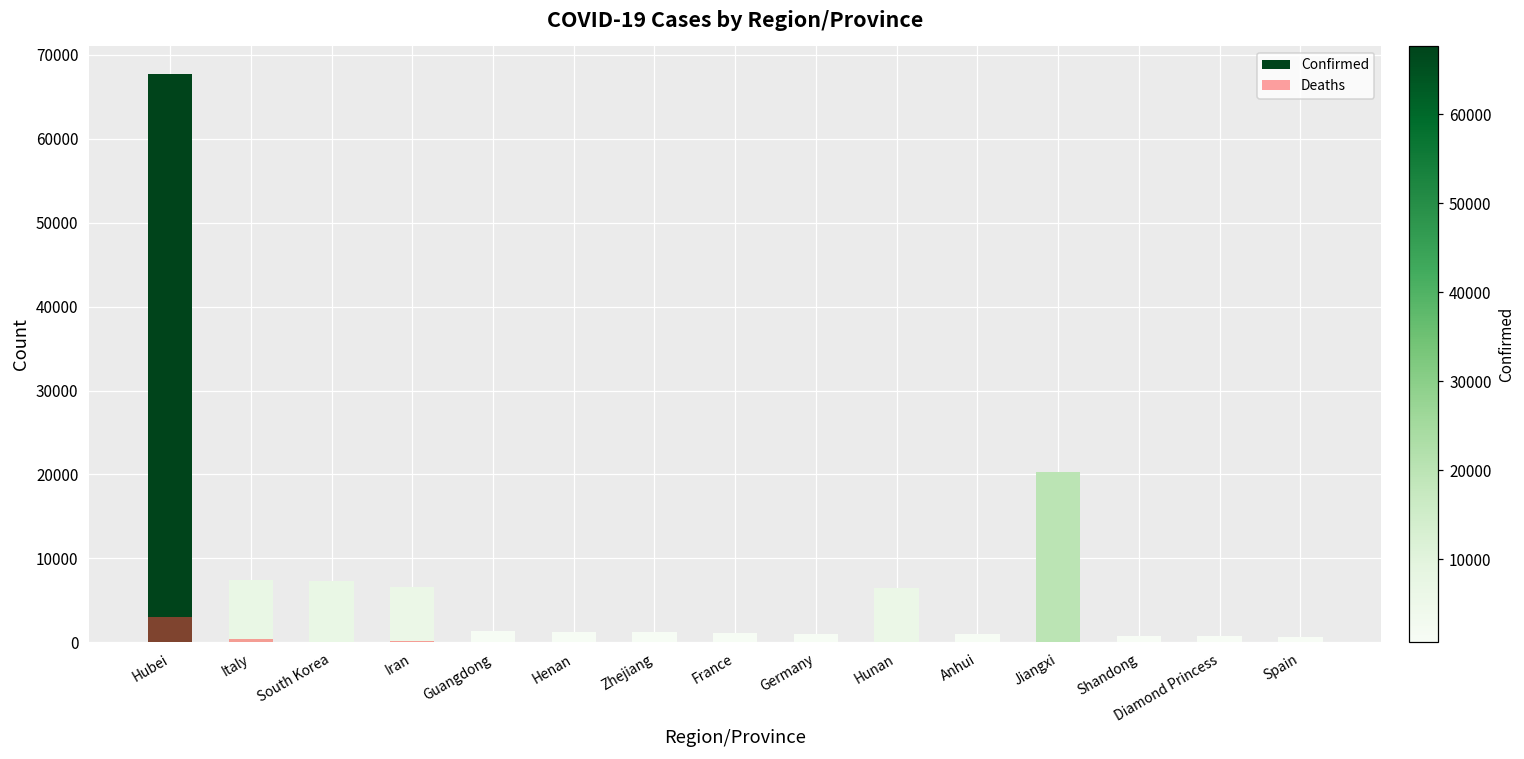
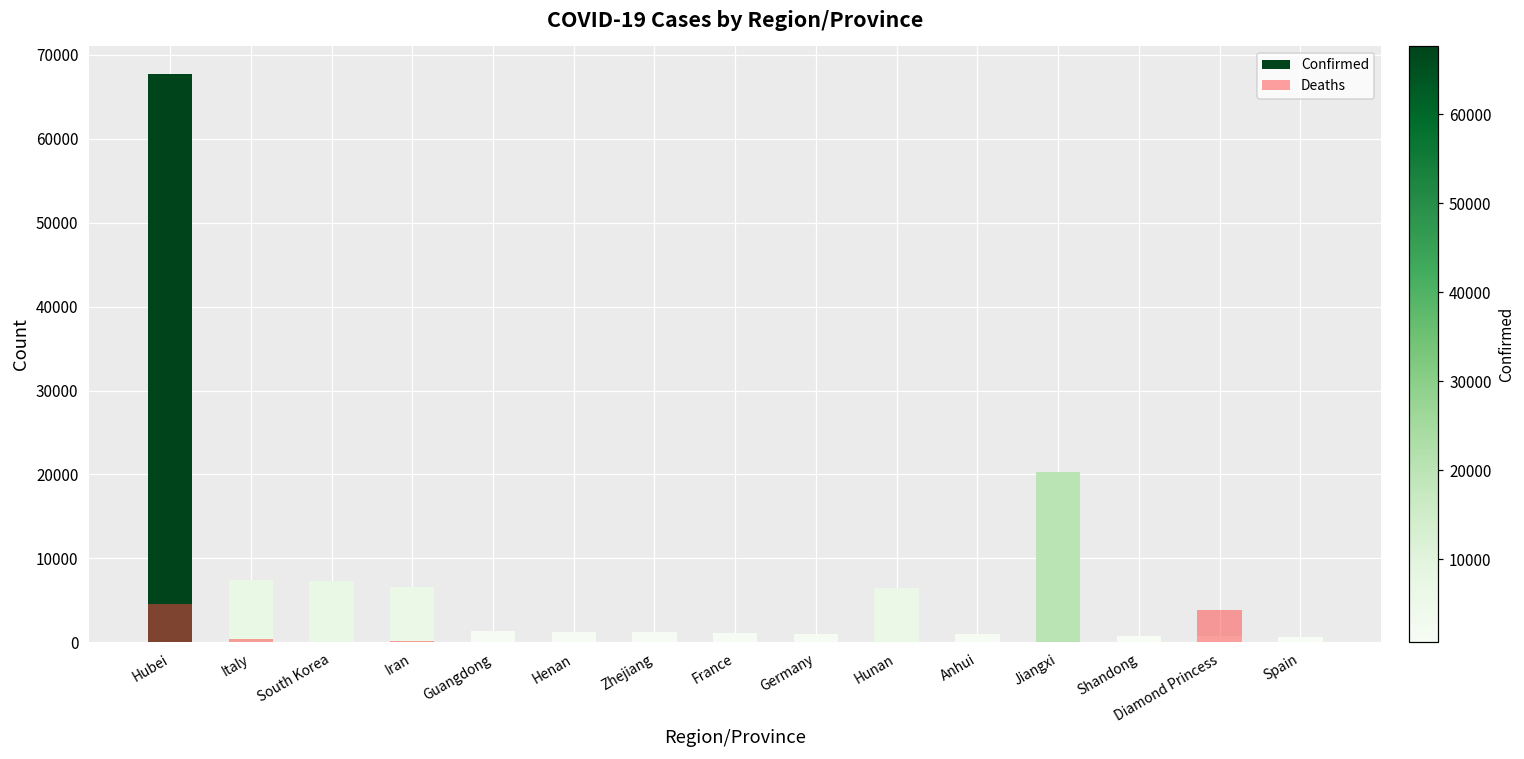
  {
    "Confirmed": {
      "Hubei": 68000,
      "Italy": 7000,
      "South Korea": 7000,
      "Iran": 7000,
      "Guangdong": 1000,
      "Henan": 1000,
      "Zhejiang": 1000,
      "France": 1000,
      "Germany": 1000,
      "Hunan": 6000,
      "Anhui": 1000,
      "Jiangxi": 20000,
      "Shandong": 1000,
      "Spain": 1000
    },
    "Deaths": {
-     "Hubei": 3000,
+     "Hubei": 5000,
      "Germany": 0,
-     "Diamond Princess": 0
+     "Diamond Princess": 4000
    }
  }
